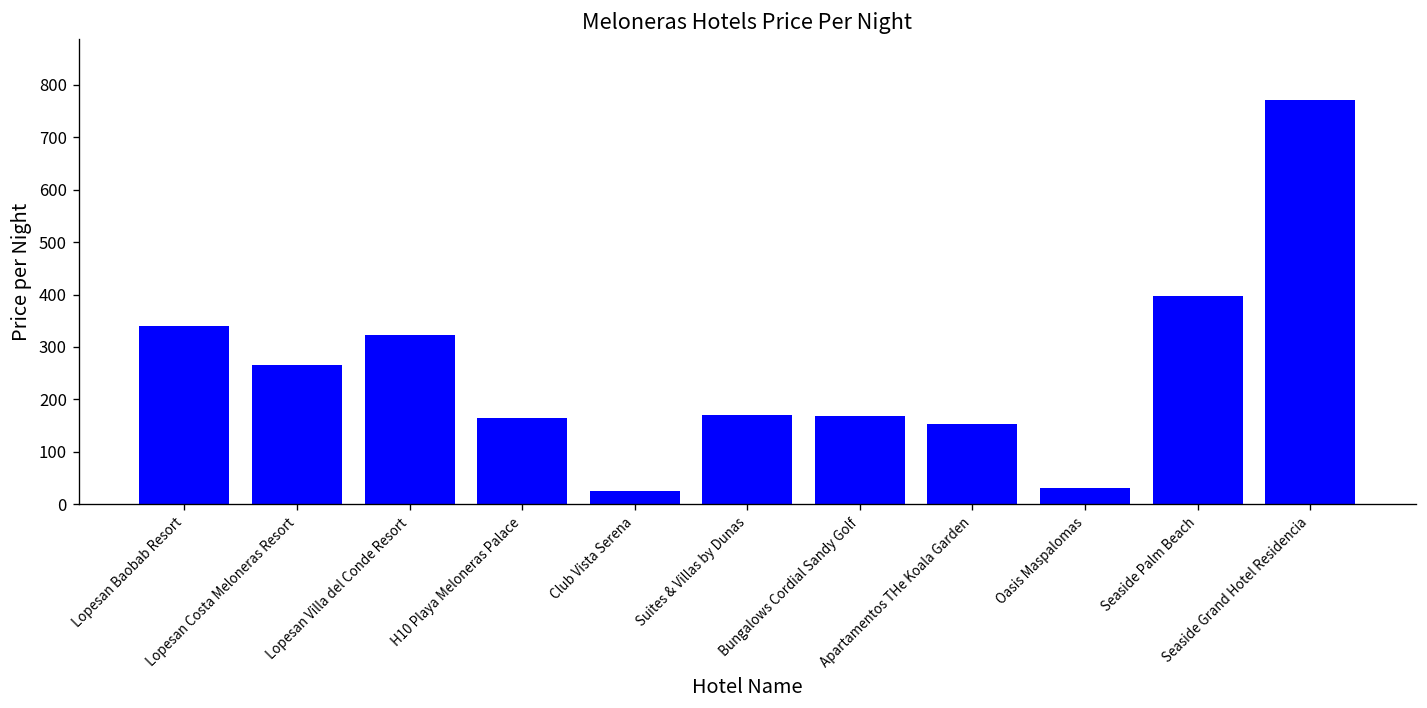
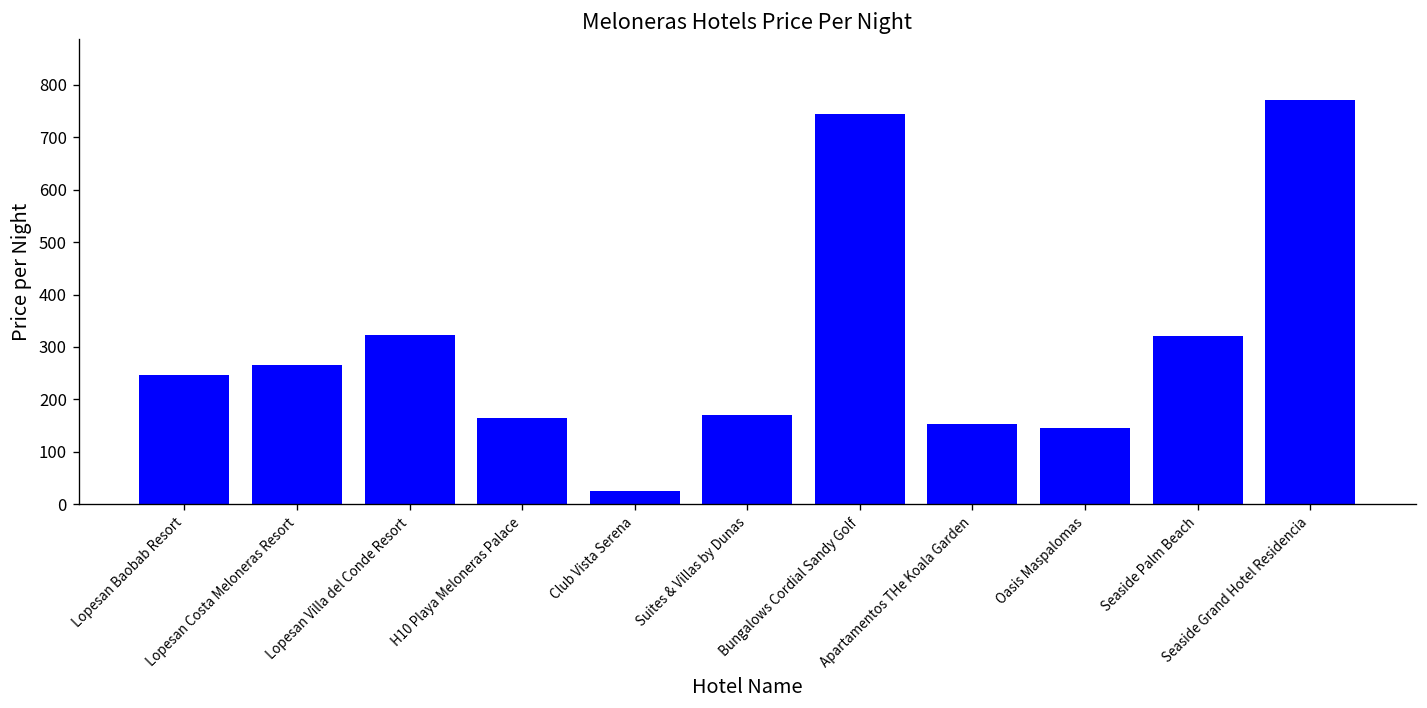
  {
-   "Lopesan Baobab Resort": 340,
+   "Lopesan Baobab Resort": 250,
    "Lopesan Costa Meloneras Resort": 270,
    "Lopesan Villa del Conde Resort": 320,
    "H10 Playa Meloneras Palace": 170,
    "Club Vista Serena": 30,
    "Suites & Villas by Dunas": 170,
-   "Bungalows Cordial Sandy Golf": 170,
+   "Bungalows Cordial Sandy Golf": 740,
    "Apartamentos THe Koala Garden": 150,
-   "Oasis Maspalomas": 30,
-   "Seaside Palm Beach": 400,
+   "Oasis Maspalomas": 150,
+   "Seaside Palm Beach": 320,
    "Seaside Grand Hotel Residencia": 770
  }
